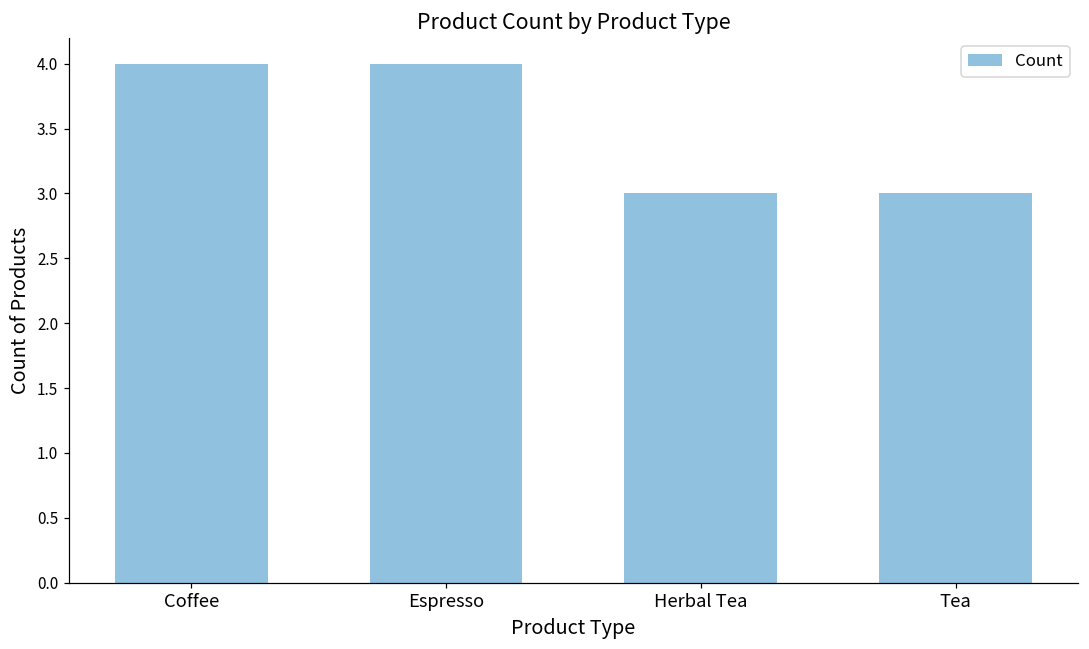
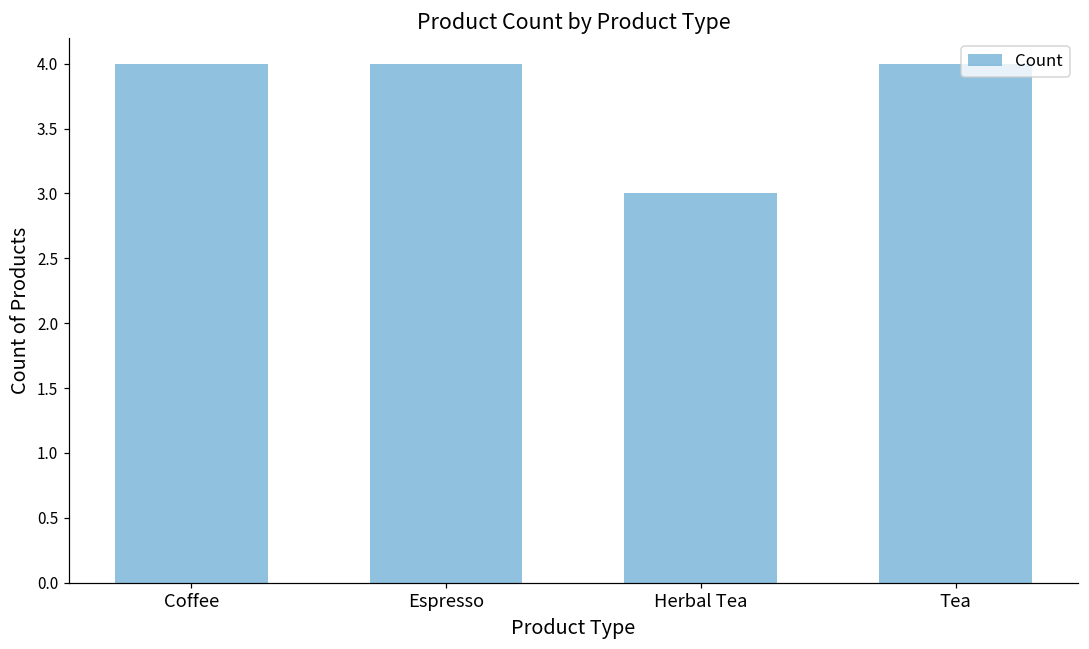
  {
    "Coffee": 4,
    "Espresso": 4,
    "Herbal Tea": 3,
-   "Tea": 3
+   "Tea": 4
  }
